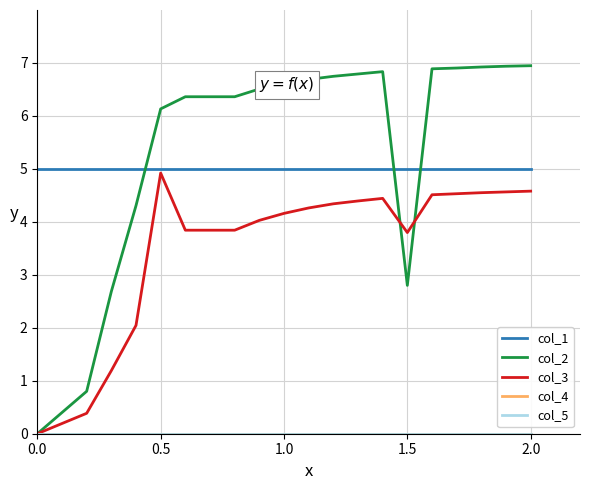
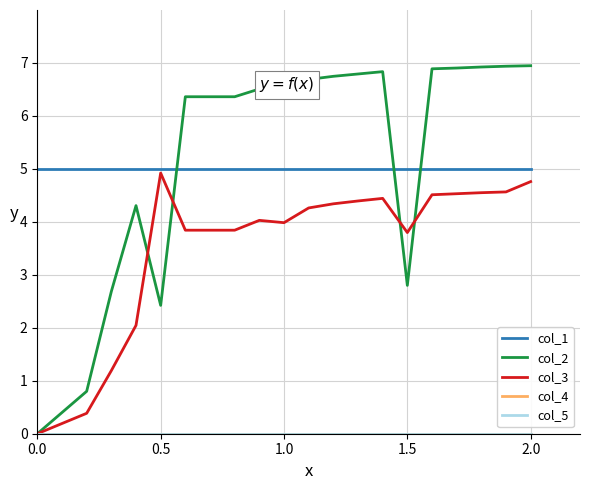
  {
    "col_1": {
      "0.0": 5.0,
      "0.5": 5.0,
      "1.0": 5.0,
      "1.5": 5.0,
      "2.0": 5.0
    },
    "col_2": {
-     "0.5": 6.1,
+     "0.5": 2.4,
      "1.5": 2.8,
      "2.0": 6.9
    },
    "col_3": {
      "0.5": 4.9,
-     "1.0": 4.2,
+     "1.0": 4.0,
      "1.5": 3.8,
-     "2.0": 4.6
+     "2.0": 4.8
    },
    "col_5": {
      "0.5": 0.0,
      "1.0": 0.0,
      "1.5": 0.0,
      "2.0": 0.0
    }
  }
